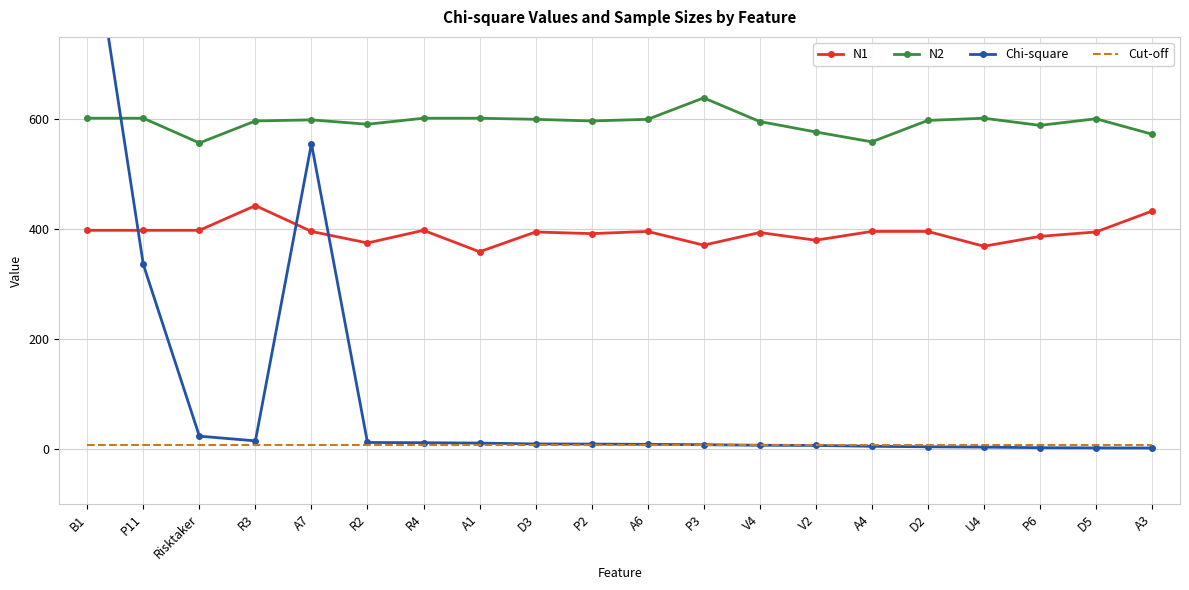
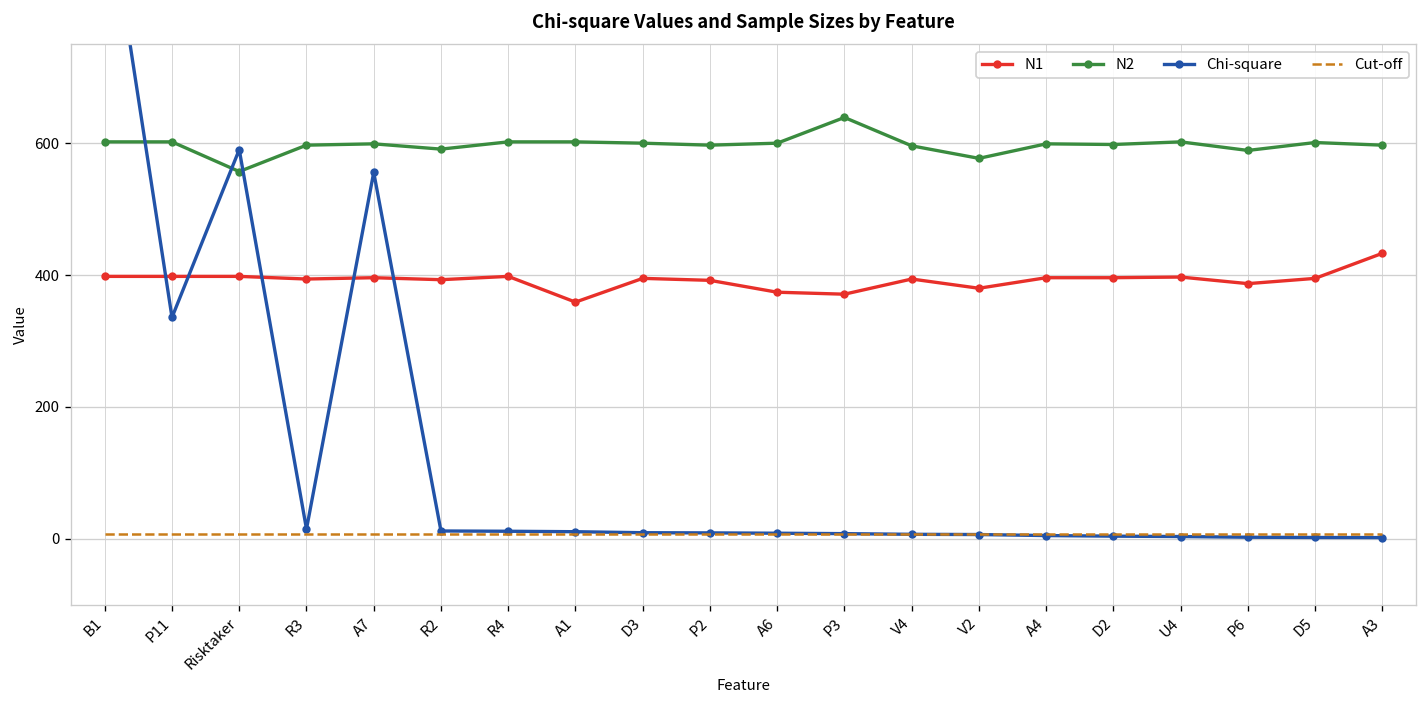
  {
    "N1": {
      "B1": 400,
      "P11": 400,
      "Risktaker": 400,
-     "R3": 440,
+     "R3": 390,
      "A7": 400,
-     "R2": 380,
+     "R2": 390,
      "R4": 400,
      "A1": 360,
      "D3": 400,
      "P2": 390,
-     "A6": 400,
+     "A6": 370,
      "P3": 370,
      "V4": 390,
      "V2": 380,
      "A4": 400,
      "D2": 400,
-     "U4": 370,
+     "U4": 400,
      "P6": 390,
      "D5": 400,
      "A3": 430
    },
    "N2": {
      "B1": 600,
      "P11": 600,
      "Risktaker": 560,
      "R3": 600,
      "A7": 600,
      "R2": 590,
      "R4": 600,
      "A1": 600,
      "D3": 600,
      "P2": 600,
      "A6": 600,
      "P3": 640,
      "V4": 600,
      "V2": 580,
-     "A4": 560,
+     "A4": 600,
      "D2": 600,
      "U4": 600,
      "P6": 590,
      "D5": 600,
-     "A3": 570
+     "A3": 600
    },
    "Chi-square": {
      "P11": 340,
-     "Risktaker": 20,
+     "Risktaker": 590,
      "R3": 10,
      "A7": 560,
      "R2": 10,
      "R4": 10,
      "A3": 0
    },
    "Cut-off": {
      "B1": 10,
      "P11": 10,
      "Risktaker": 10,
      "R3": 10,
      "A7": 10,
      "R2": 10,
      "R4": 10,
      "A3": 10
    }
  }
